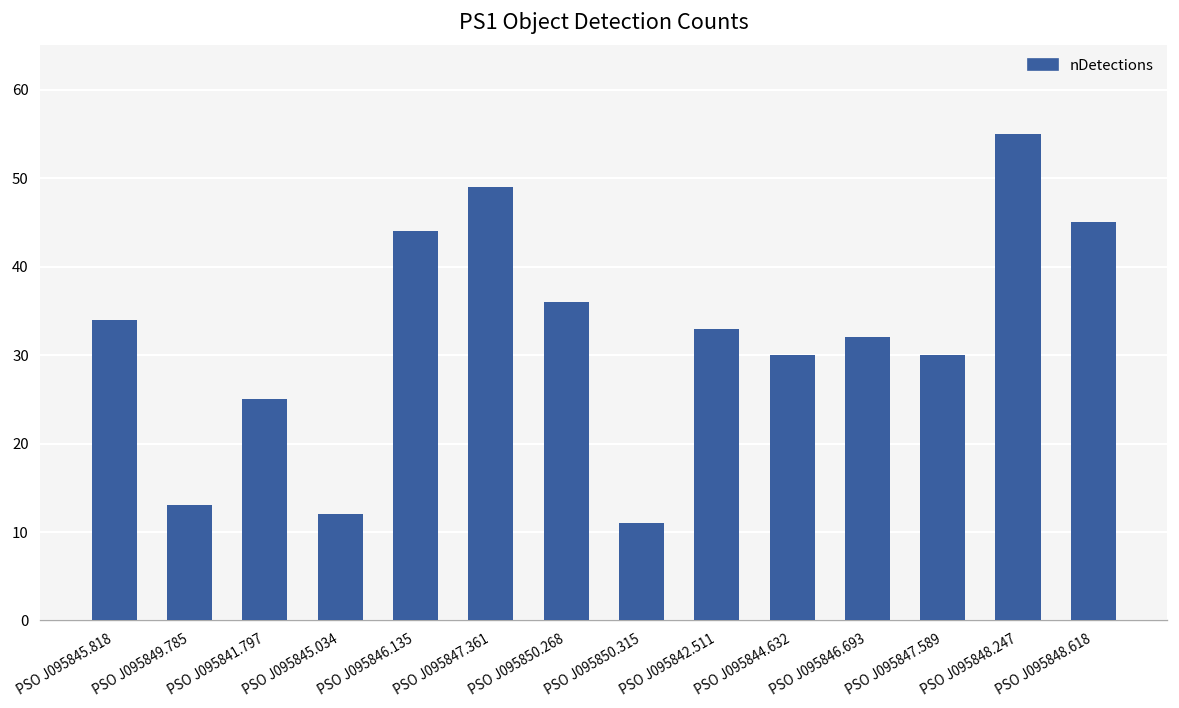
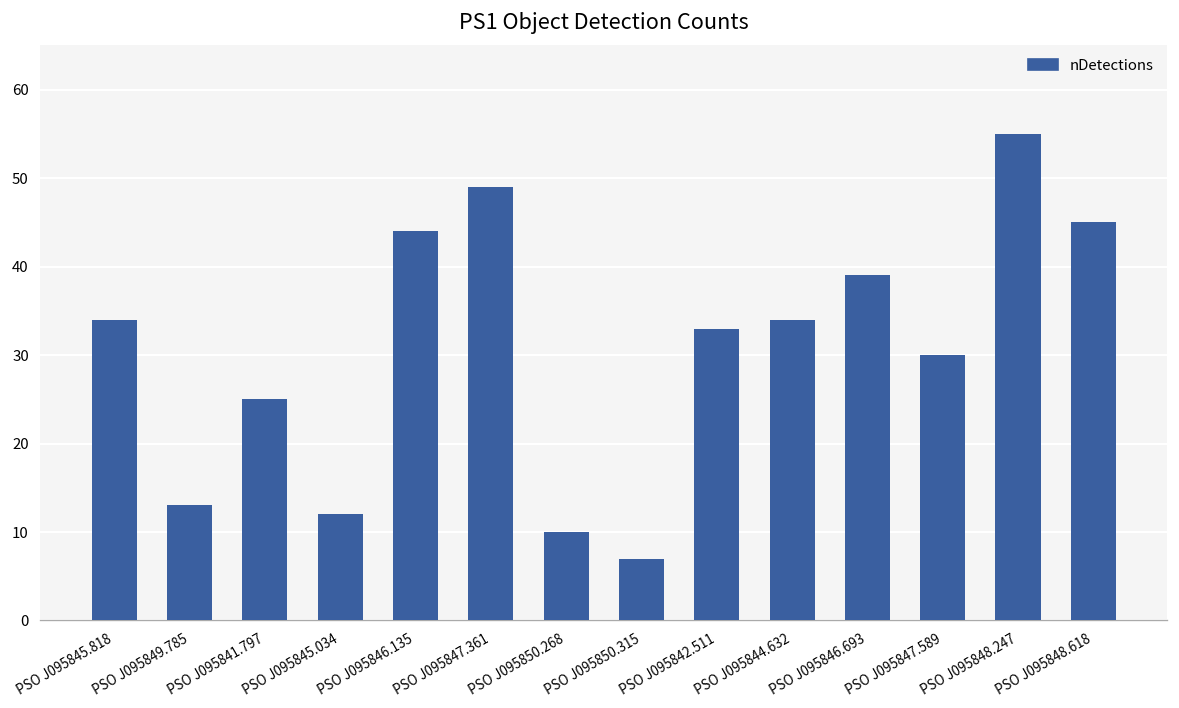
  {
    "PSO J095845.818": 34,
    "PSO J095849.785": 13,
    "PSO J095841.797": 25,
    "PSO J095845.034": 12,
    "PSO J095846.135": 44,
    "PSO J095847.361": 49,
-   "PSO J095850.268": 36,
-   "PSO J095850.315": 11,
+   "PSO J095850.268": 10,
+   "PSO J095850.315": 7,
    "PSO J095842.511": 33,
-   "PSO J095844.632": 30,
-   "PSO J095846.693": 32,
+   "PSO J095844.632": 34,
+   "PSO J095846.693": 39,
    "PSO J095847.589": 30,
    "PSO J095848.247": 55,
    "PSO J095848.618": 45
  }
